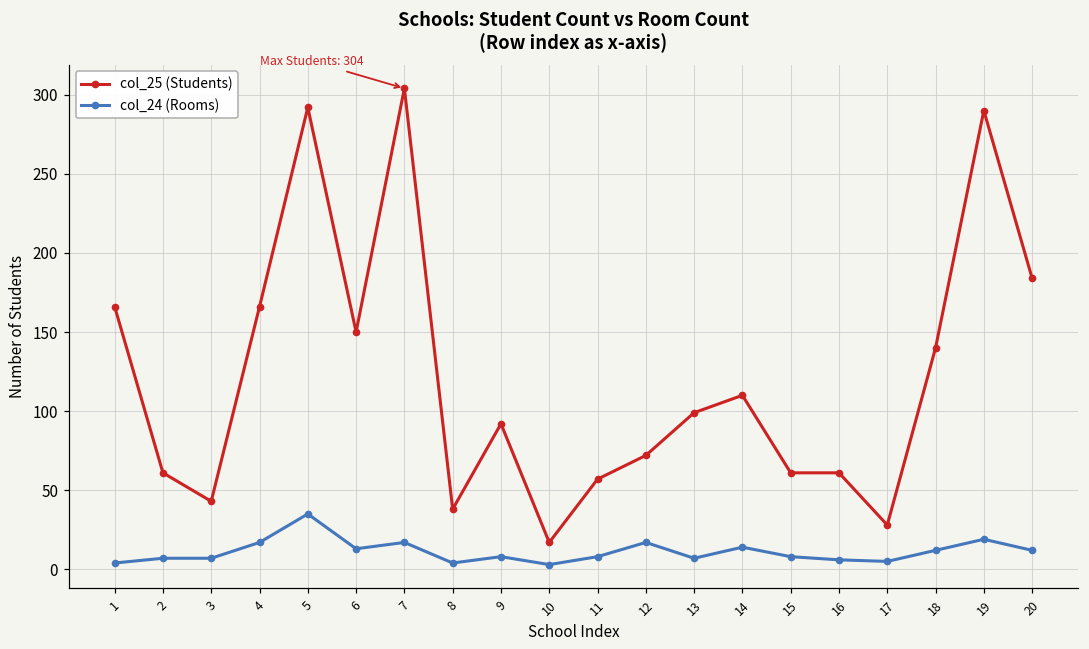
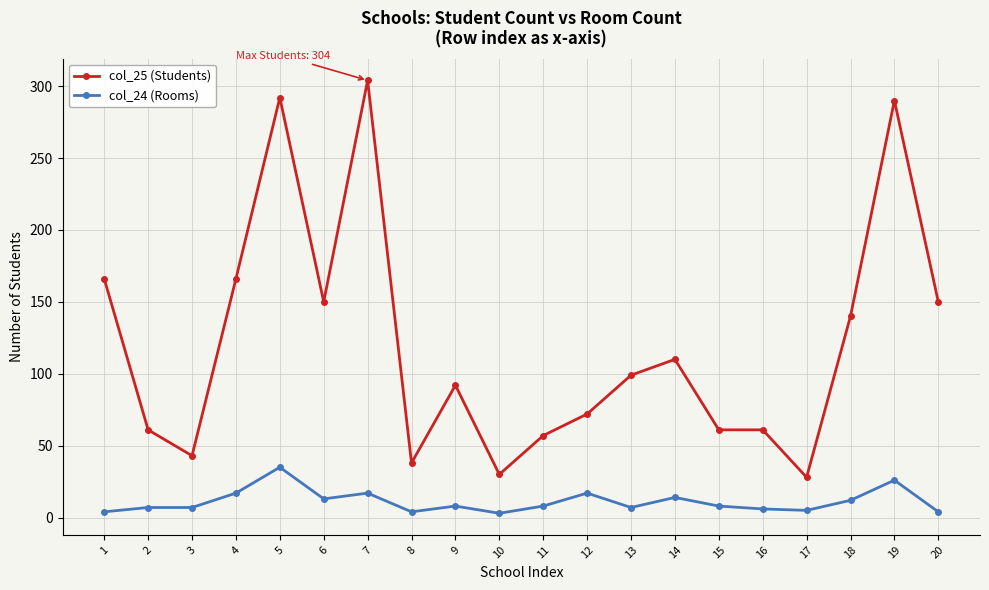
  {
    "col_25 (Students)": {
      "1": 166,
      "2": 61,
      "3": 43,
      "4": 166,
      "5": 292,
      "6": 150,
      "8": 38,
      "9": 92,
-     "10": 17,
+     "10": 30,
      "11": 57,
      "12": 72,
      "13": 99,
      "14": 110,
      "15": 61,
      "16": 61,
      "17": 28,
      "18": 140,
      "19": 290,
-     "20": 184
+     "20": 150
    },
    "col_24 (Rooms)": {
      "1": 4,
      "2": 7,
      "3": 7,
      "4": 17,
      "5": 35,
      "6": 13,
      "7": 17,
      "8": 4,
      "9": 8,
      "10": 3,
      "11": 8,
      "12": 17,
      "13": 7,
      "14": 14,
      "15": 8,
      "16": 6,
      "17": 5,
      "18": 12,
-     "19": 19,
-     "20": 12
+     "19": 26,
+     "20": 4
    }
  }
